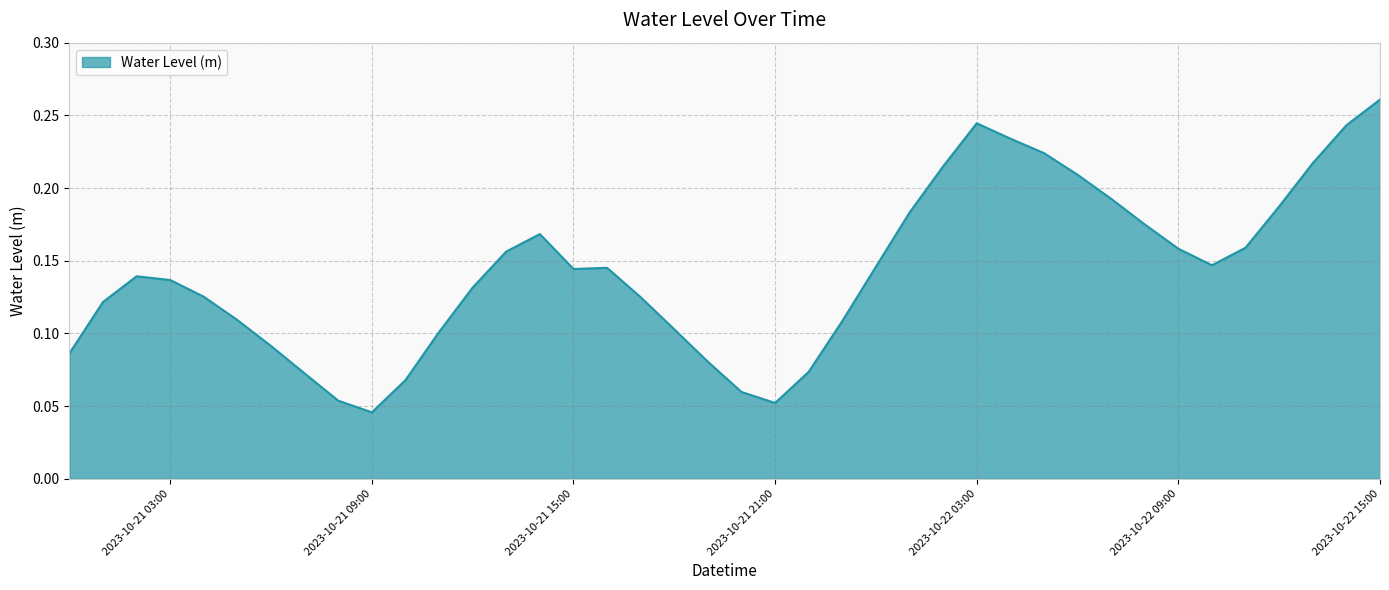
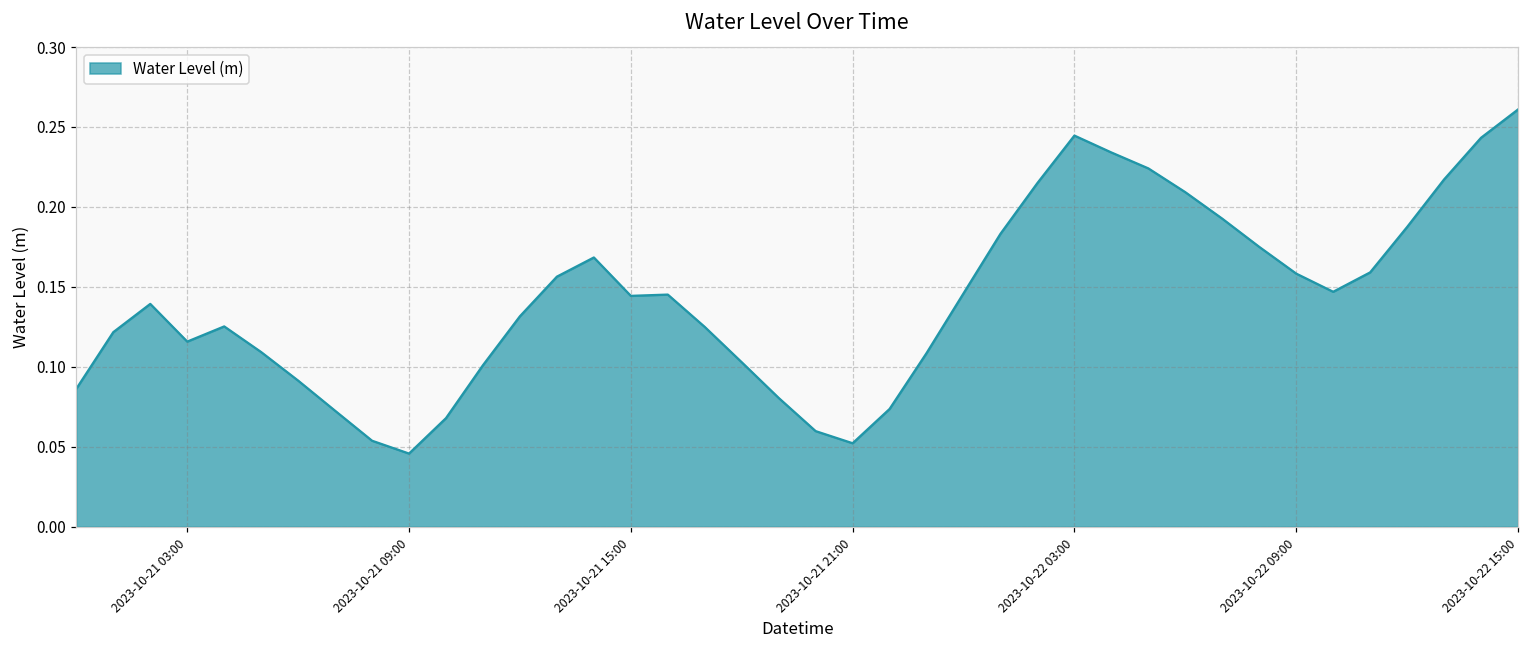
  {
-   "2023-10-21 03:00": 0.137,
+   "2023-10-21 03:00": 0.116,
    "2023-10-21 09:00": 0.046,
    "2023-10-21 15:00": 0.144,
    "2023-10-21 21:00": 0.052,
    "2023-10-22 03:00": 0.245,
    "2023-10-22 09:00": 0.158,
    "2023-10-22 15:00": 0.261
  }
